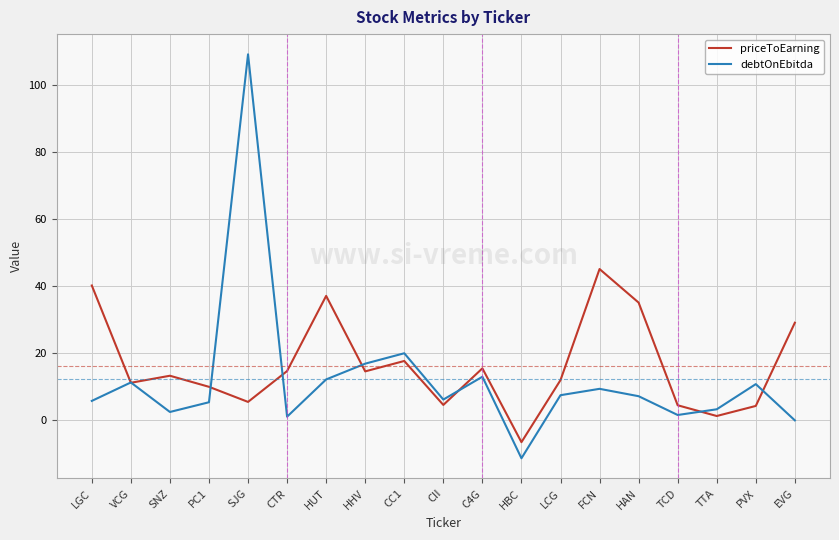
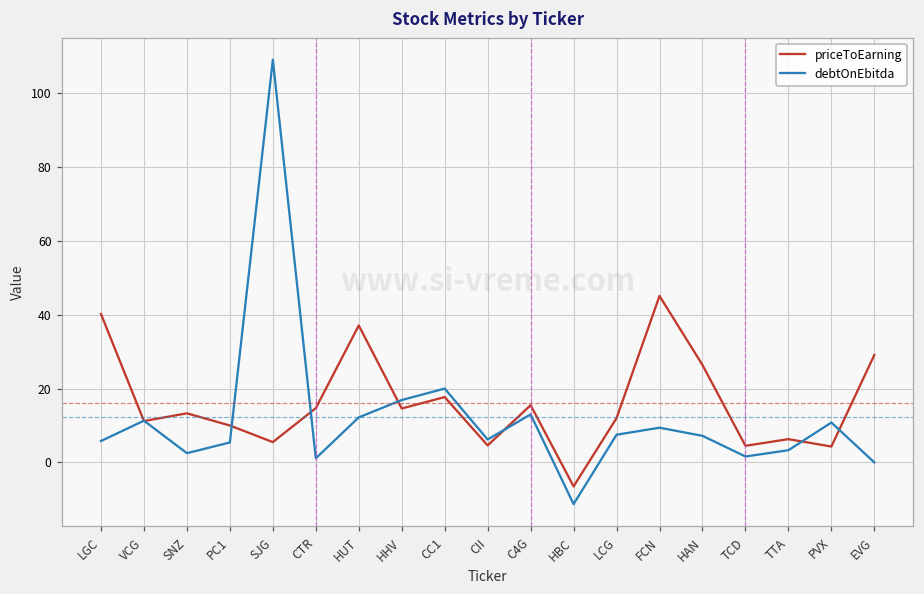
  {
    "priceToEarning": {
      "LGC": 40,
      "SNZ": 13,
      "PC1": 10,
      "SJG": 6,
      "CTR": 15,
      "HUT": 37,
      "HHV": 15,
      "CC1": 18,
      "CII": 5,
      "C4G": 16,
      "HBC": -7,
      "LCG": 12,
      "FCN": 45,
-     "HAN": 35,
+     "HAN": 26,
      "TCD": 5,
-     "TTA": 1,
+     "TTA": 6,
      "PVX": 4,
      "EVG": 29
    },
    "debtOnEbitda": {
      "LGC": 6,
      "SNZ": 3,
      "PC1": 5,
      "SJG": 109,
      "CTR": 1,
      "HUT": 12,
      "HHV": 17,
      "CC1": 20,
      "CII": 6,
      "C4G": 13,
      "HBC": -11,
      "LCG": 8,
      "FCN": 9,
      "HAN": 7,
      "TCD": 2,
      "TTA": 3,
      "PVX": 11,
      "EVG": 0
    }
  }
